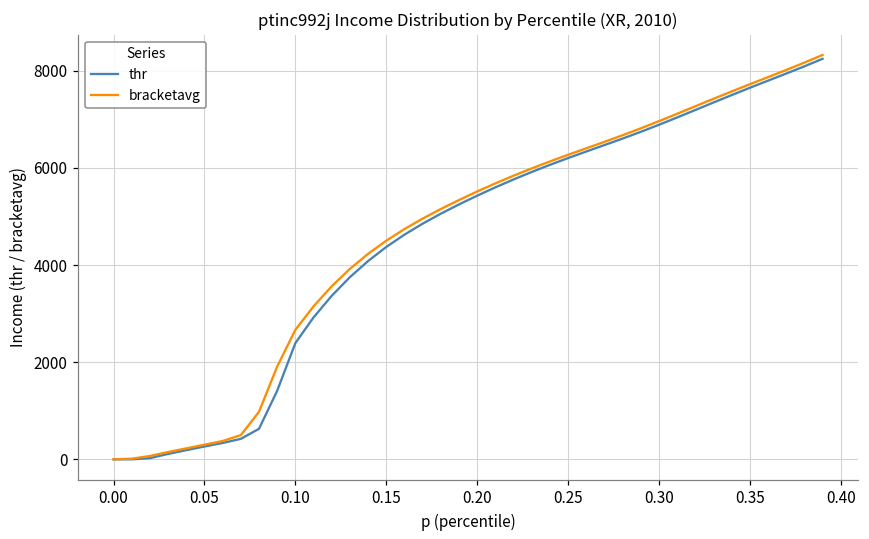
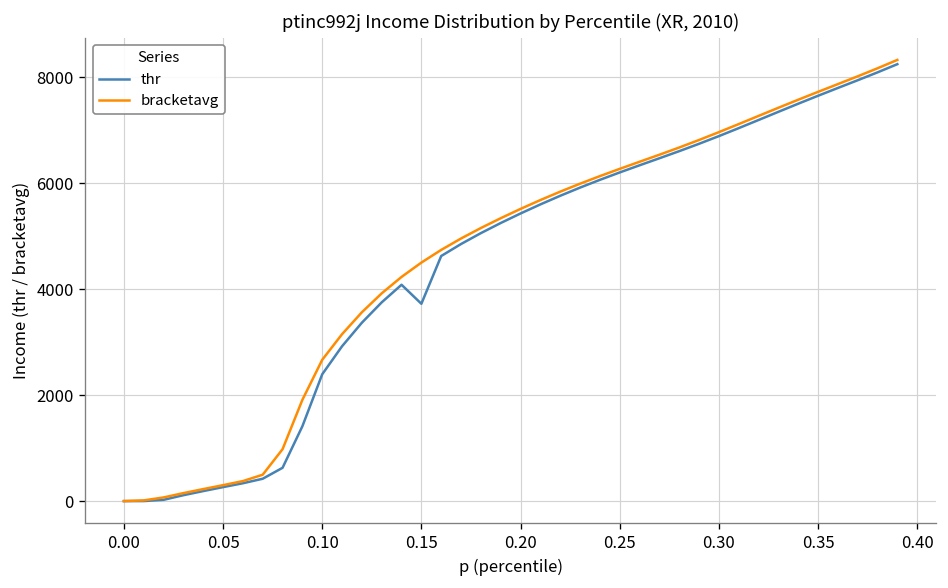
  {
    "thr": {
      "0.10": 2400,
-     "0.15": 4400,
+     "0.15": 3700,
      "0.20": 5400,
      "0.25": 6200,
      "0.30": 6900,
      "0.35": 7700
    },
    "bracketavg": {
      "0.10": 2700,
      "0.15": 4500,
      "0.20": 5500,
      "0.25": 6300,
      "0.30": 7000,
      "0.35": 7700
    }
  }
